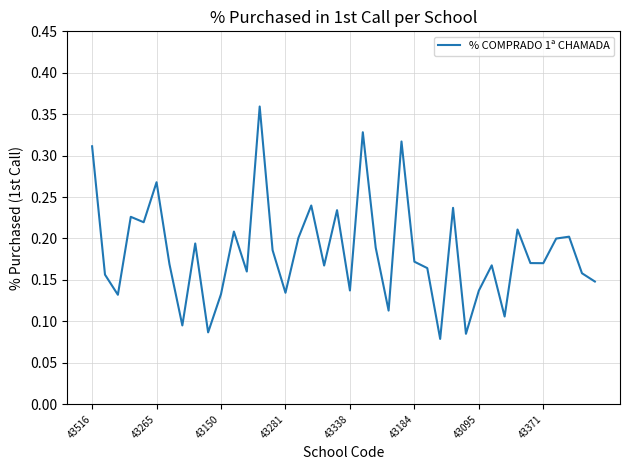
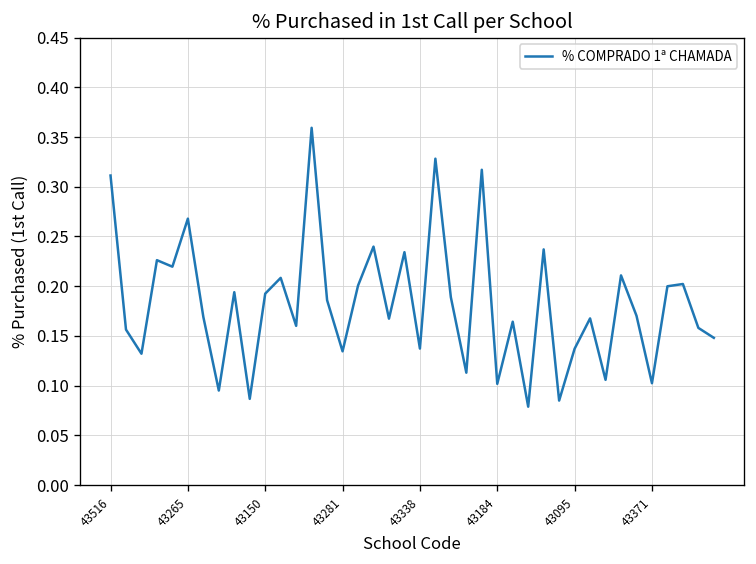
  {
    "43516": 0.31,
    "43265": 0.27,
-   "43150": 0.13,
+   "43150": 0.19,
    "43281": 0.13,
    "43338": 0.14,
-   "43184": 0.17,
+   "43184": 0.10,
    "43095": 0.14,
-   "43371": 0.17
+   "43371": 0.10
  }
